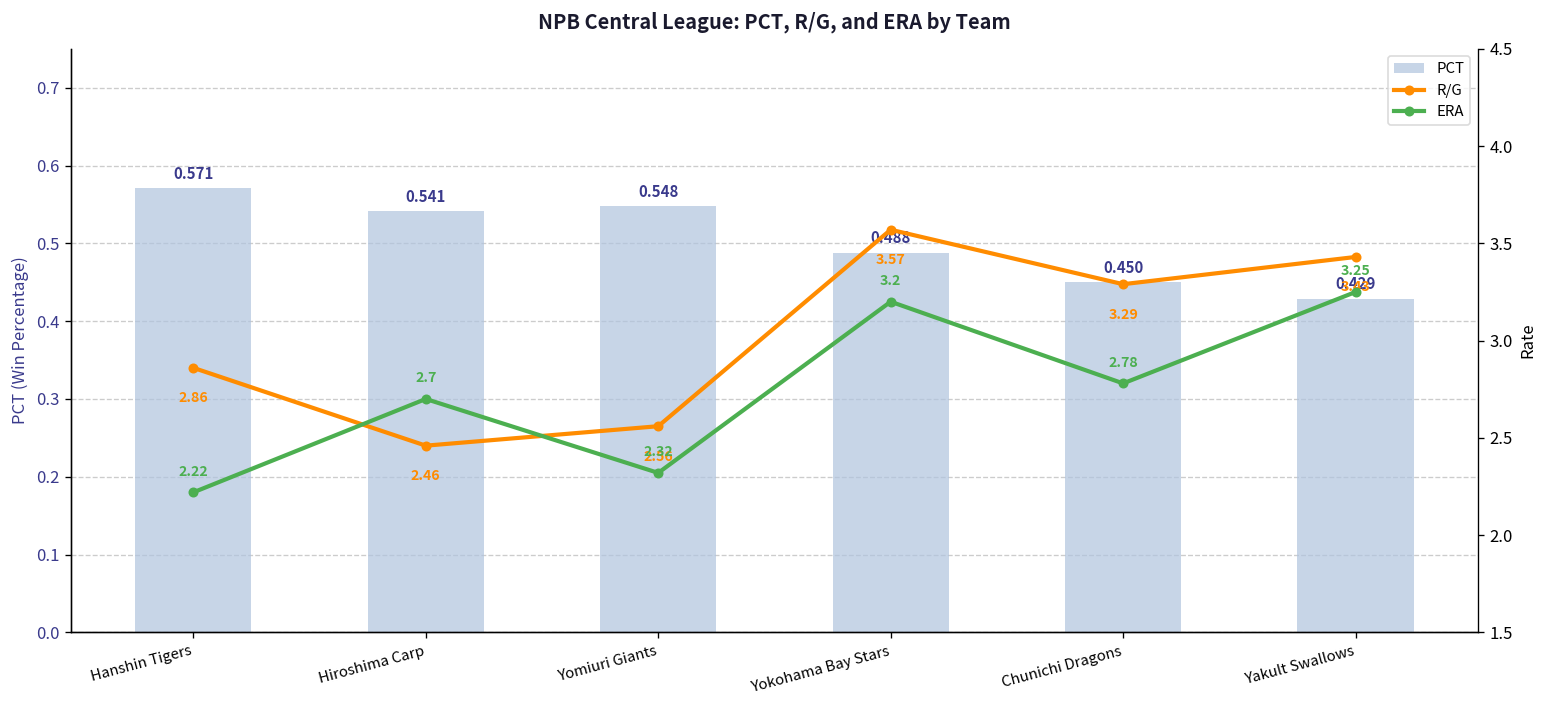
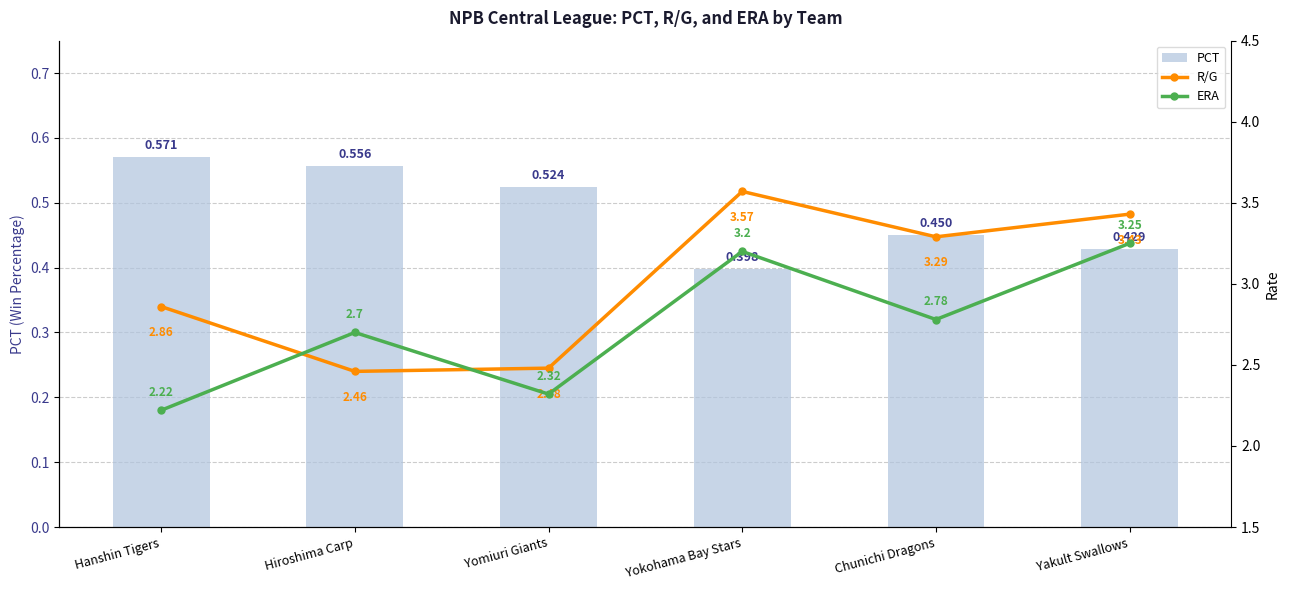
  {
    "PCT": {
      "Hanshin Tigers": 0.571,
-     "Hiroshima Carp": 0.541,
-     "Yomiuri Giants": 0.548,
-     "Yokohama Bay Stars": 0.488,
+     "Hiroshima Carp": 0.556,
+     "Yomiuri Giants": 0.524,
+     "Yokohama Bay Stars": 0.398,
      "Chunichi Dragons": 0.450
    },
    "R/G": {
      "Hanshin Tigers": 2.86,
      "Hiroshima Carp": 2.46,
-     "Yomiuri Giants": 2.56,
+     "Yomiuri Giants": 2.48,
      "Yokohama Bay Stars": 3.57,
      "Chunichi Dragons": 3.29
    },
    "ERA": {
      "Hanshin Tigers": 2.22,
      "Hiroshima Carp": 2.7,
      "Yokohama Bay Stars": 3.2,
      "Chunichi Dragons": 2.78,
      "Yakult Swallows": 3.25
    }
  }
